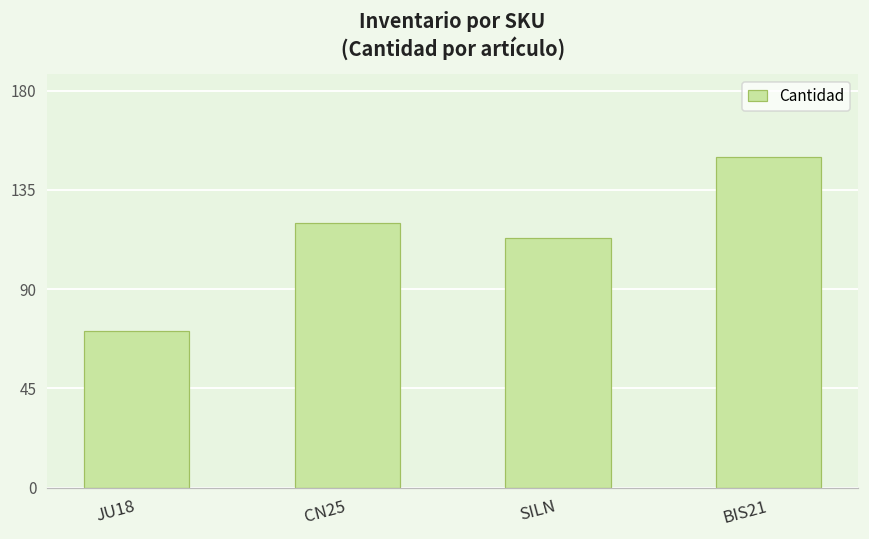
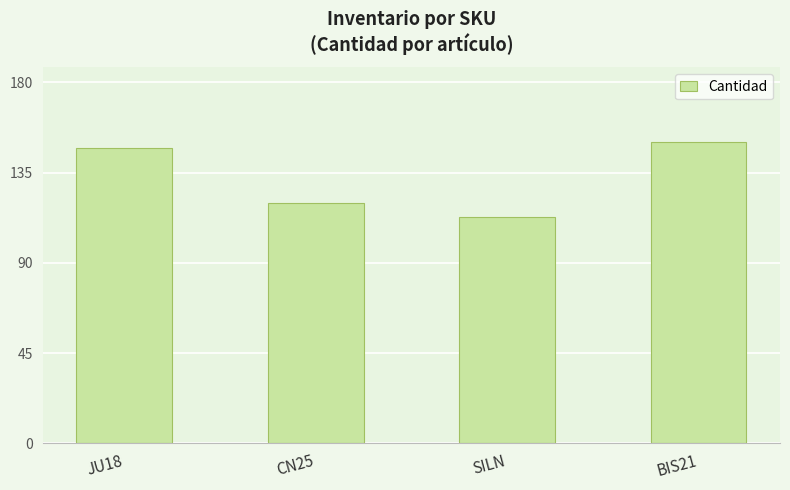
  {
-   "JU18": 71,
+   "JU18": 147,
    "CN25": 120,
    "SILN": 113,
    "BIS21": 150
  }
